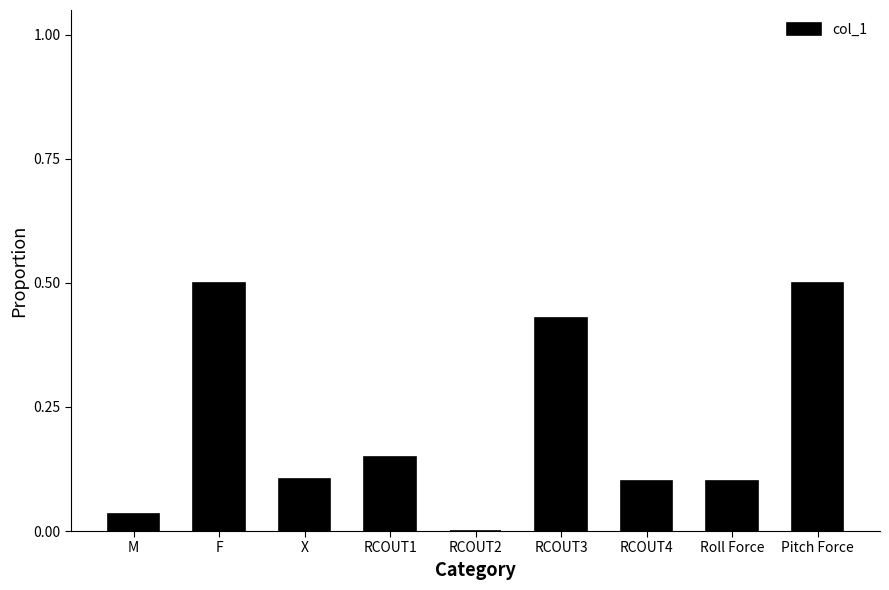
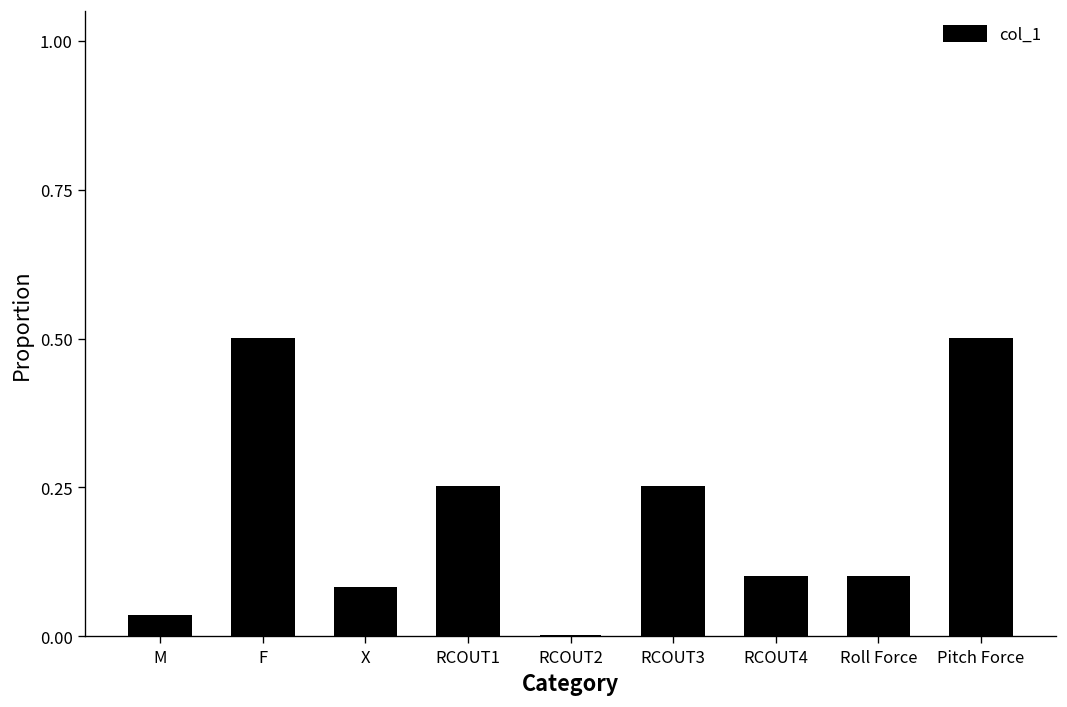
  {
    "M": 0.03,
    "F": 0.50,
-   "X": 0.11,
-   "RCOUT1": 0.15,
+   "X": 0.08,
+   "RCOUT1": 0.25,
    "RCOUT2": 0.00,
-   "RCOUT3": 0.43,
+   "RCOUT3": 0.25,
    "RCOUT4": 0.10,
    "Roll Force": 0.10,
    "Pitch Force": 0.50
  }
